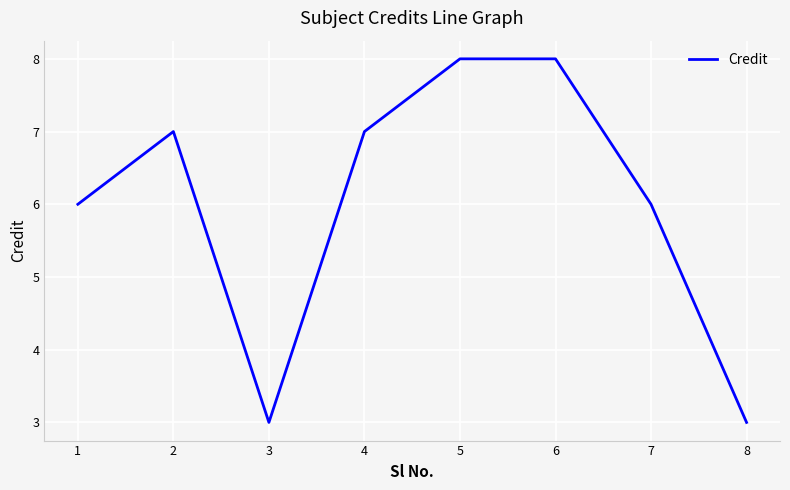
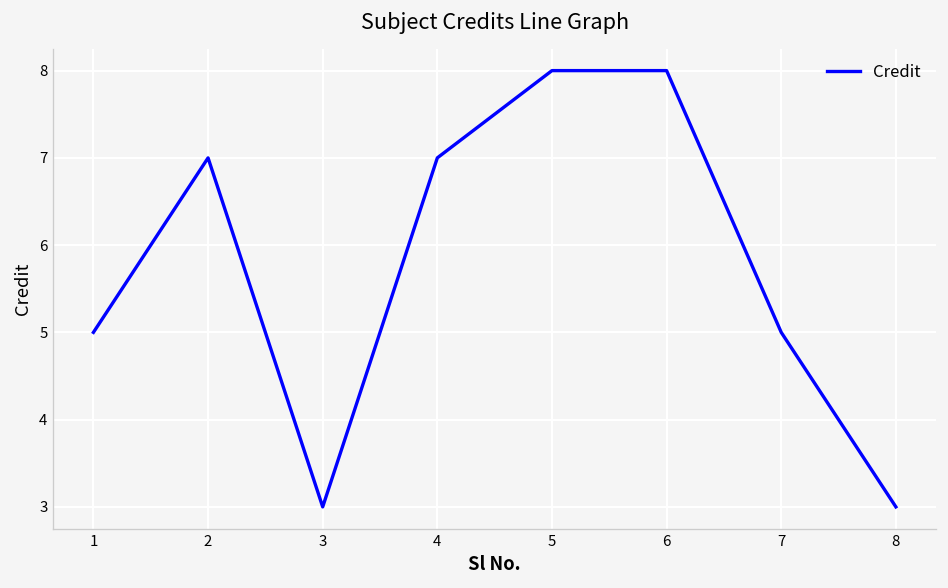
  {
-   "1": 6,
+   "1": 5,
    "2": 7,
    "3": 3,
    "4": 7,
    "5": 8,
    "6": 8,
-   "7": 6,
+   "7": 5,
    "8": 3
  }
